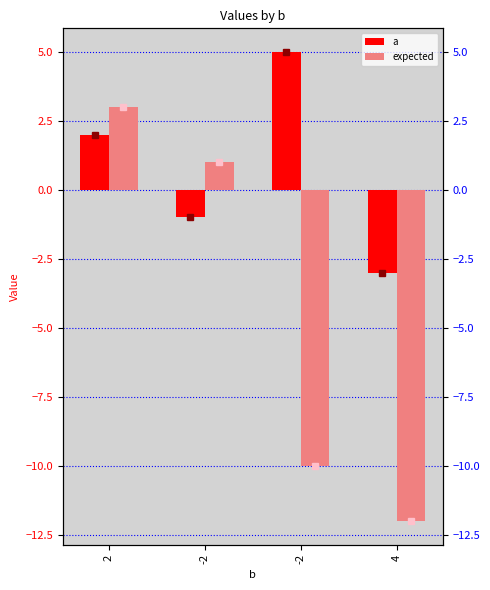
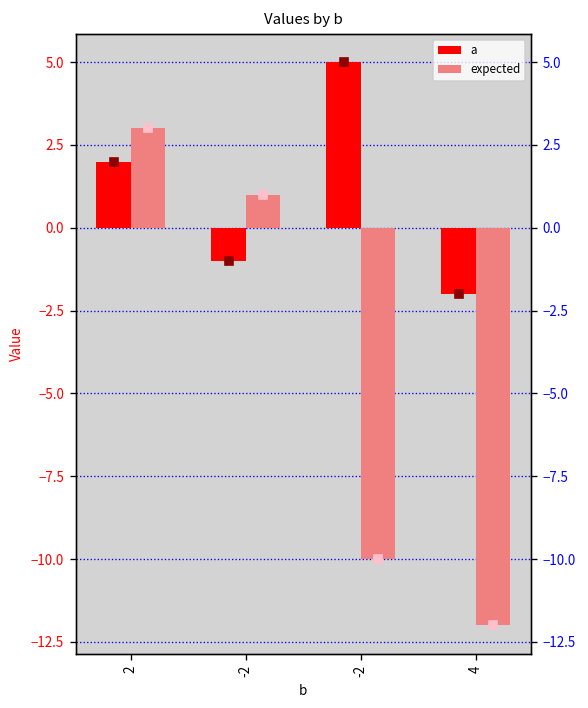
  {
    "a": {
      "2": 2,
-     "4": -3
+     "4": -2
    },
    "expected": {
      "2": 3,
      "4": -12
    }
  }
